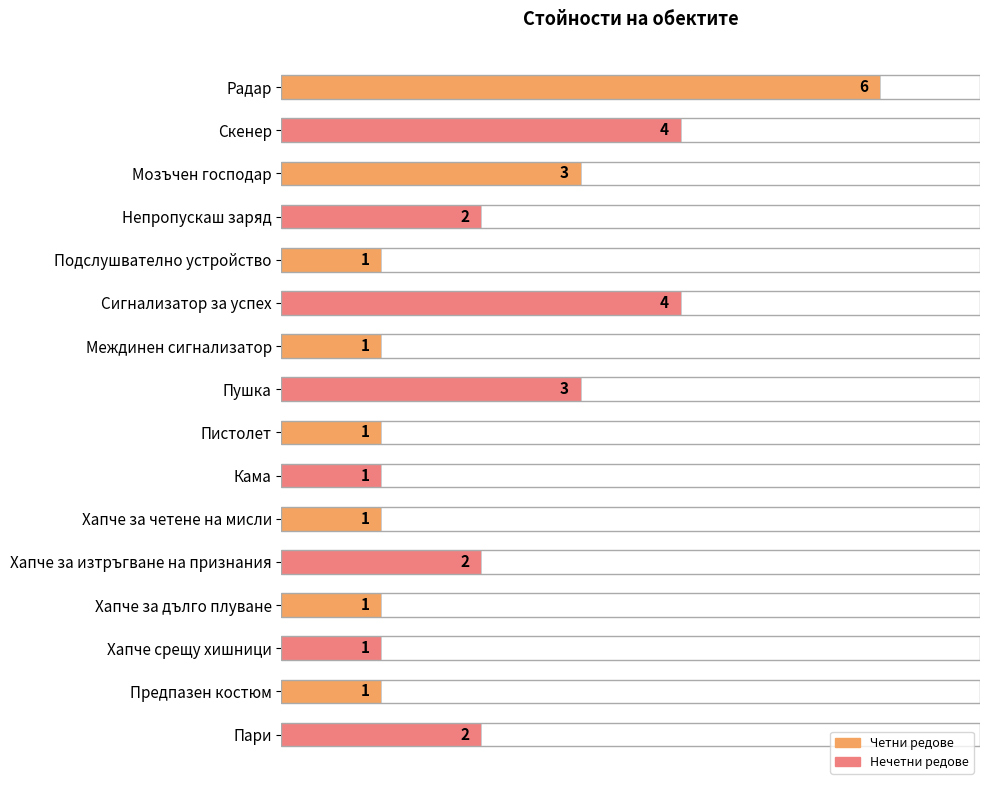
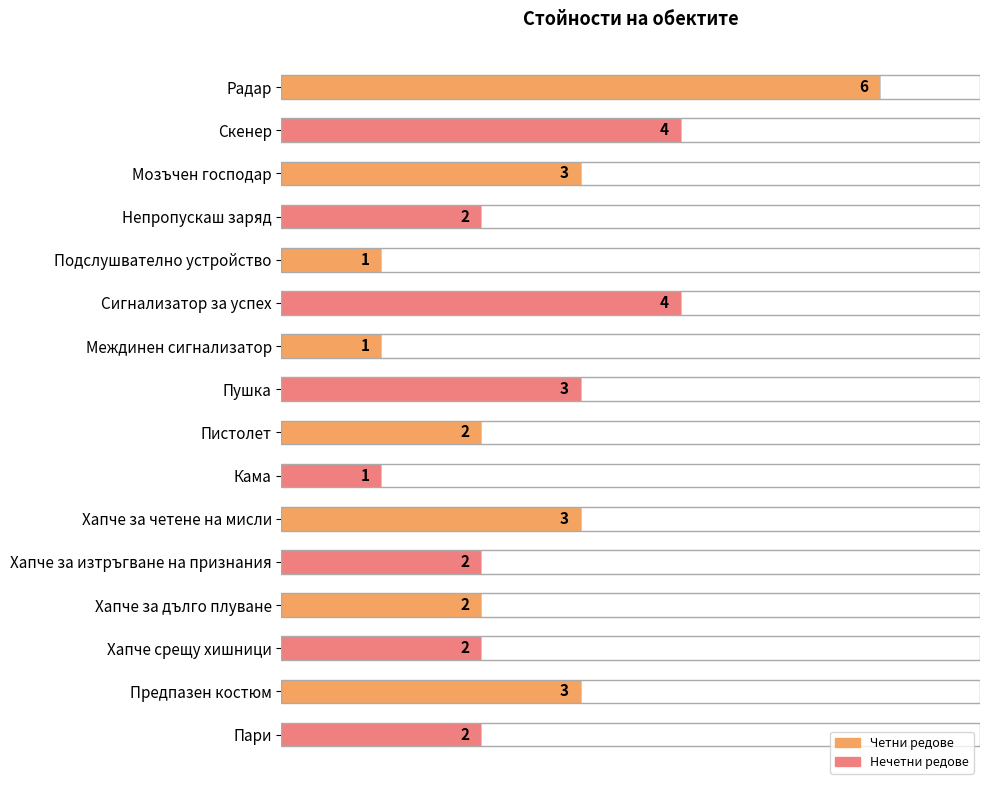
  {
    "Радар": 6,
    "Скенер": 4,
    "Мозъчен господар": 3,
    "Непропускаш заряд": 2,
    "Подслушвателно устройство": 1,
    "Сигнализатор за успех": 4,
    "Междинен сигнализатор": 1,
    "Пушка": 3,
-   "Пистолет": 1,
+   "Пистолет": 2,
    "Кама": 1,
-   "Хапче за четене на мисли": 1,
+   "Хапче за четене на мисли": 3,
    "Хапче за изтръгване на признания": 2,
-   "Хапче за дълго плуване": 1,
-   "Хапче срещу хишници": 1,
-   "Предпазен костюм": 1,
+   "Хапче за дълго плуване": 2,
+   "Хапче срещу хишници": 2,
+   "Предпазен костюм": 3,
    "Пари": 2
  }
